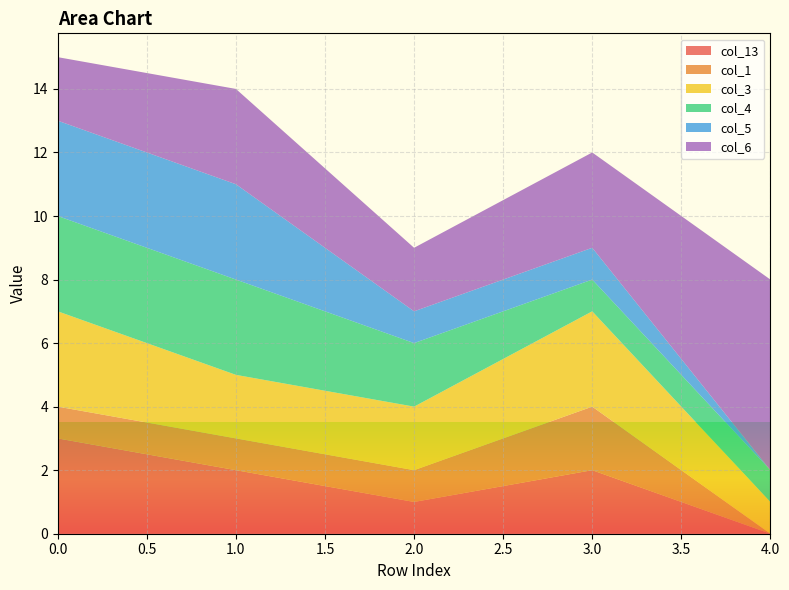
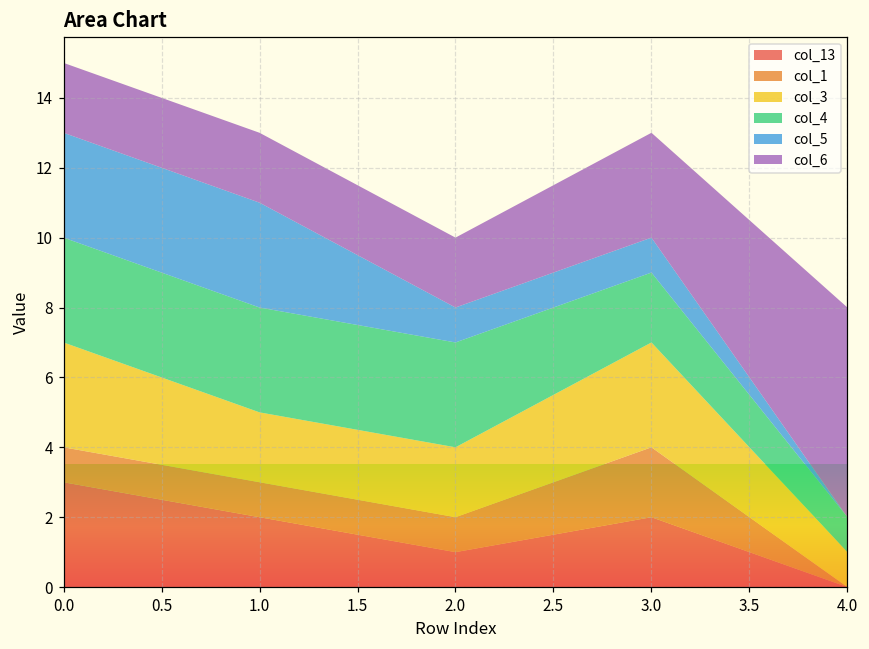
  {
    "col_3": {
      "0.0": 3,
      "1.0": 2,
      "2.0": 2,
      "3.0": 3,
      "4.0": 1
    },
    "col_4": {
      "0.0": 3,
      "1.0": 3,
-     "2.0": 2,
-     "3.0": 1
+     "2.0": 3,
+     "3.0": 2
    },
    "col_5": {
      "0.0": 3,
      "1.0": 3,
      "2.0": 1,
      "3.0": 1
    },
    "col_6": {
      "0.0": 2,
-     "1.0": 3,
+     "1.0": 2,
      "2.0": 2,
      "3.0": 3,
      "4.0": 6
    }
  }
